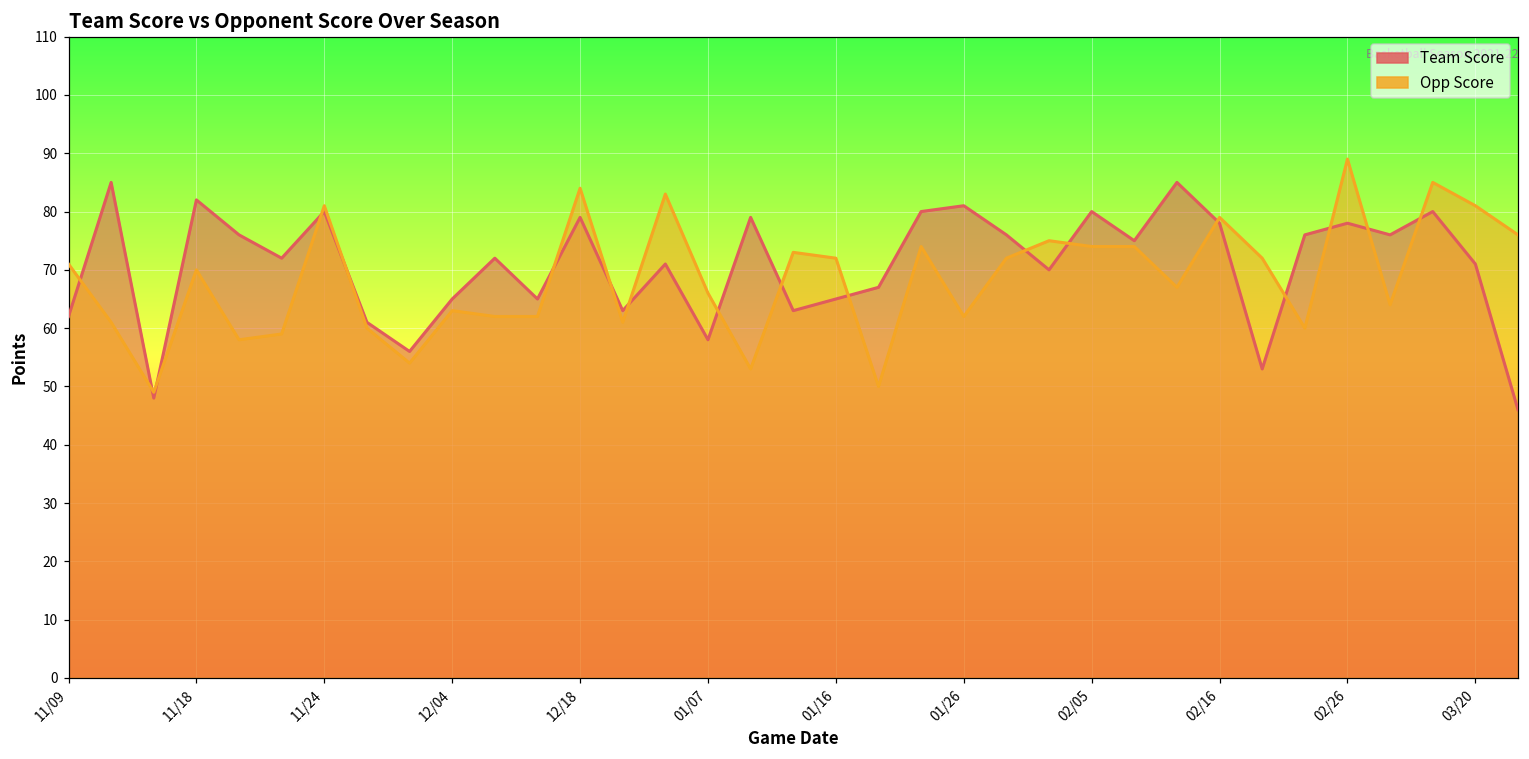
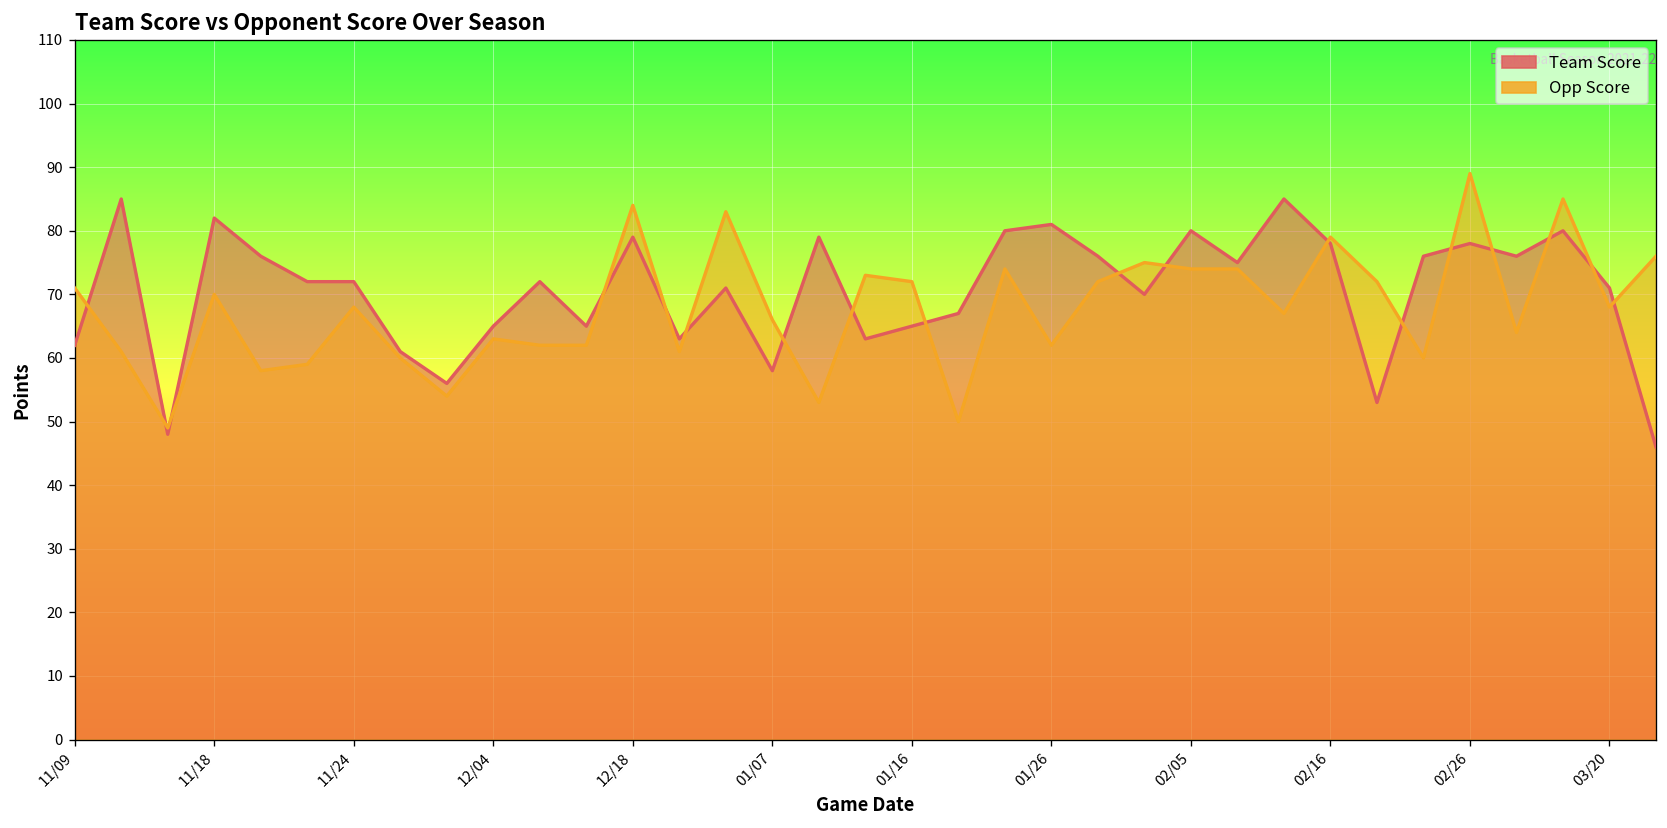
  {
    "Team Score": {
      "11/09": 62,
      "11/18": 82,
-     "11/24": 80,
+     "11/24": 72,
      "12/04": 65,
      "12/18": 79,
      "01/07": 58,
      "01/16": 65,
      "01/26": 81,
      "02/05": 80,
      "02/16": 78,
      "02/26": 78,
      "03/20": 71
    },
    "Opp Score": {
      "11/09": 71,
      "11/18": 70,
-     "11/24": 81,
+     "11/24": 68,
      "12/04": 63,
      "12/18": 84,
      "01/07": 66,
      "01/16": 72,
      "01/26": 62,
      "02/05": 74,
      "02/16": 79,
      "02/26": 89,
-     "03/20": 81
+     "03/20": 68
    }
  }
